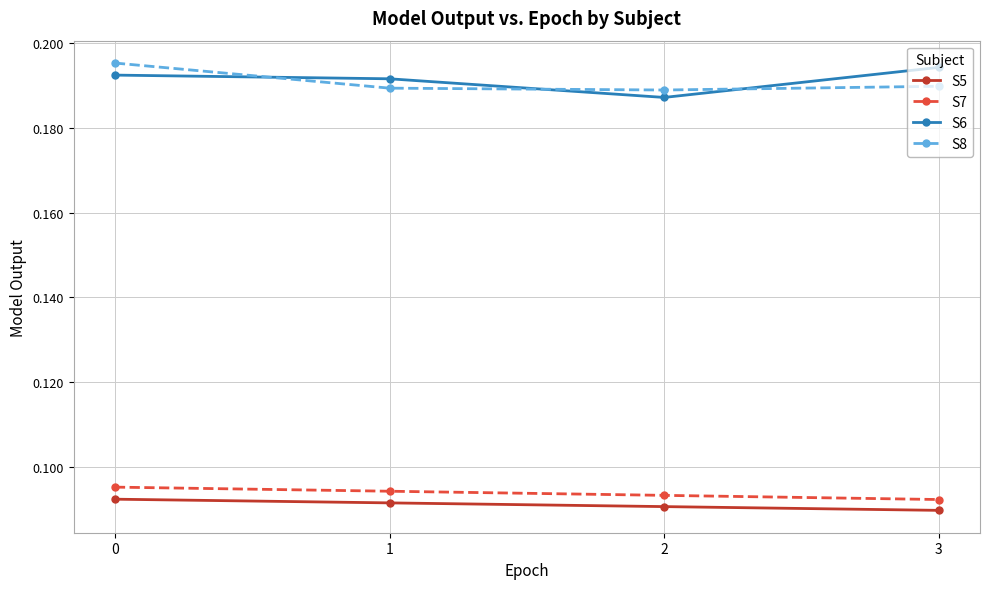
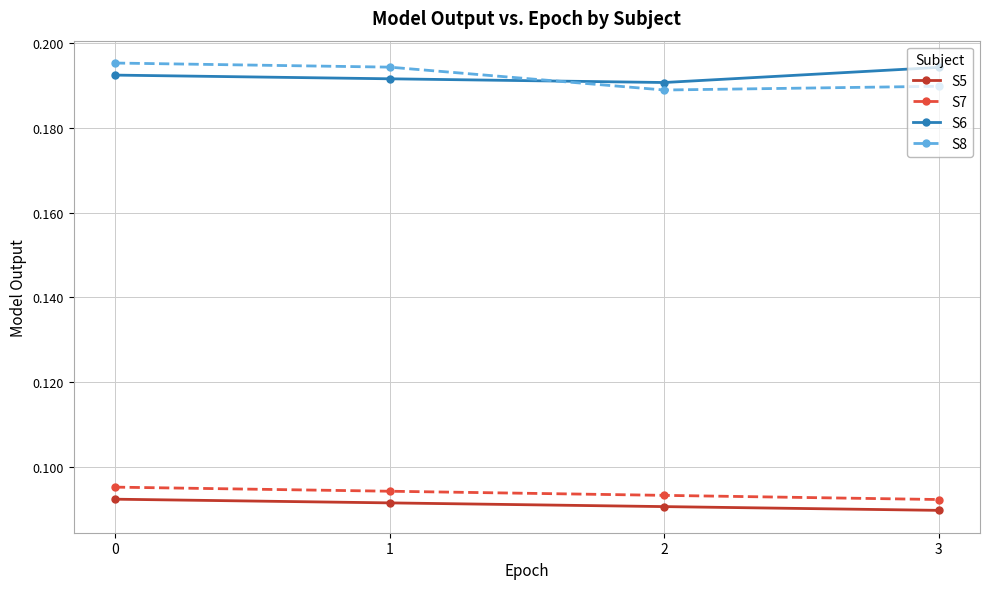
  {
    "S6": {
      "0": 0.192,
      "1": 0.192,
-     "2": 0.187
+     "2": 0.191
    },
    "S8": {
      "0": 0.195,
-     "1": 0.189,
+     "1": 0.194,
      "2": 0.189
    }
  }
